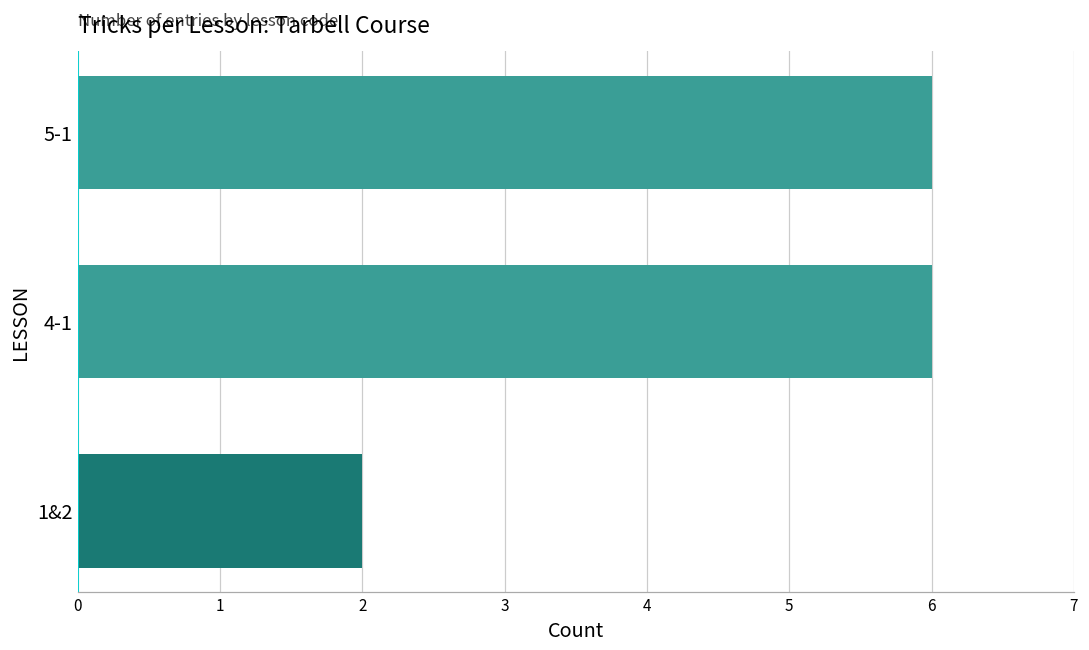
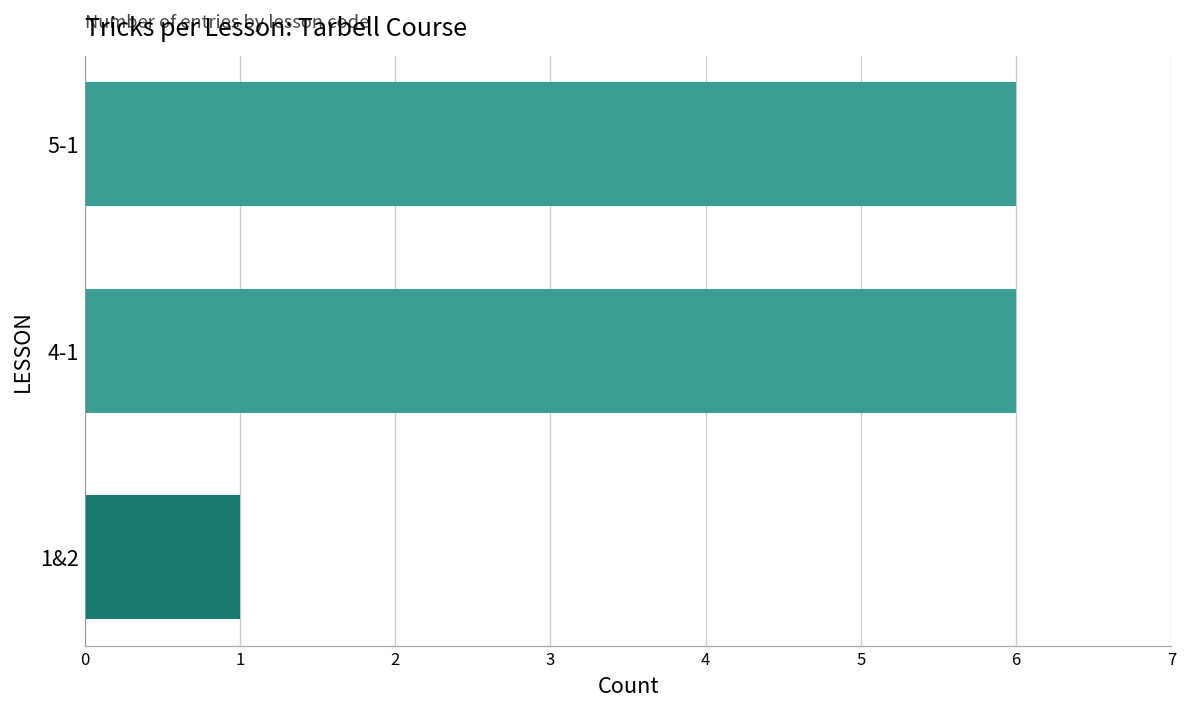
  {
    "5-1": 6,
    "4-1": 6,
-   "1&2": 2
+   "1&2": 1
  }
